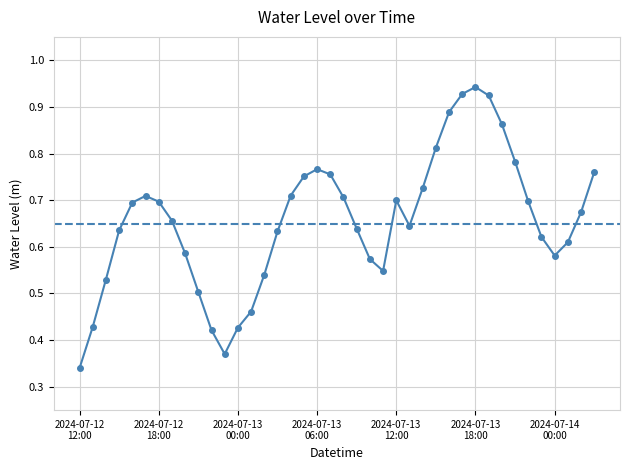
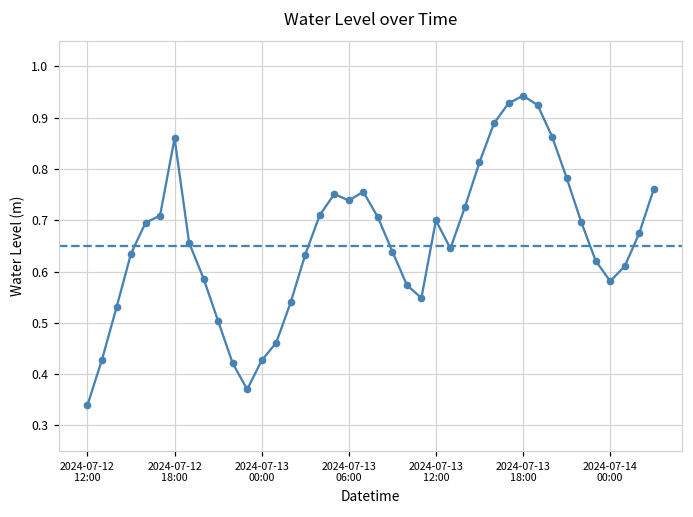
  {
    "2024-07-12 12:00": 0.34,
-   "2024-07-12 18:00": 0.70,
+   "2024-07-12 18:00": 0.86,
    "2024-07-13 00:00": 0.43,
-   "2024-07-13 06:00": 0.77,
+   "2024-07-13 06:00": 0.74,
    "2024-07-13 12:00": 0.70,
    "2024-07-13 18:00": 0.94,
    "2024-07-14 00:00": 0.58
  }
